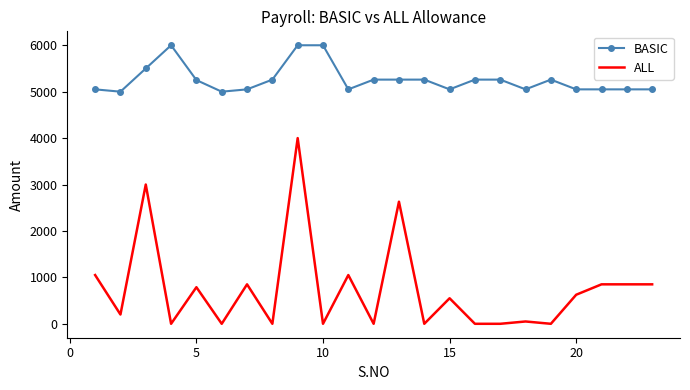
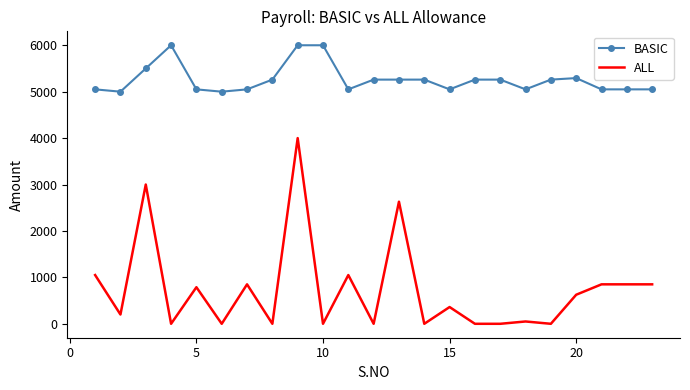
  {
    "BASIC": {
-     "5": 5300,
+     "5": 5100,
      "10": 6000,
      "15": 5100,
-     "20": 5100
+     "20": 5300
    },
    "ALL": {
      "5": 800,
      "10": 0,
-     "15": 600,
+     "15": 400,
      "20": 600
    }
  }
